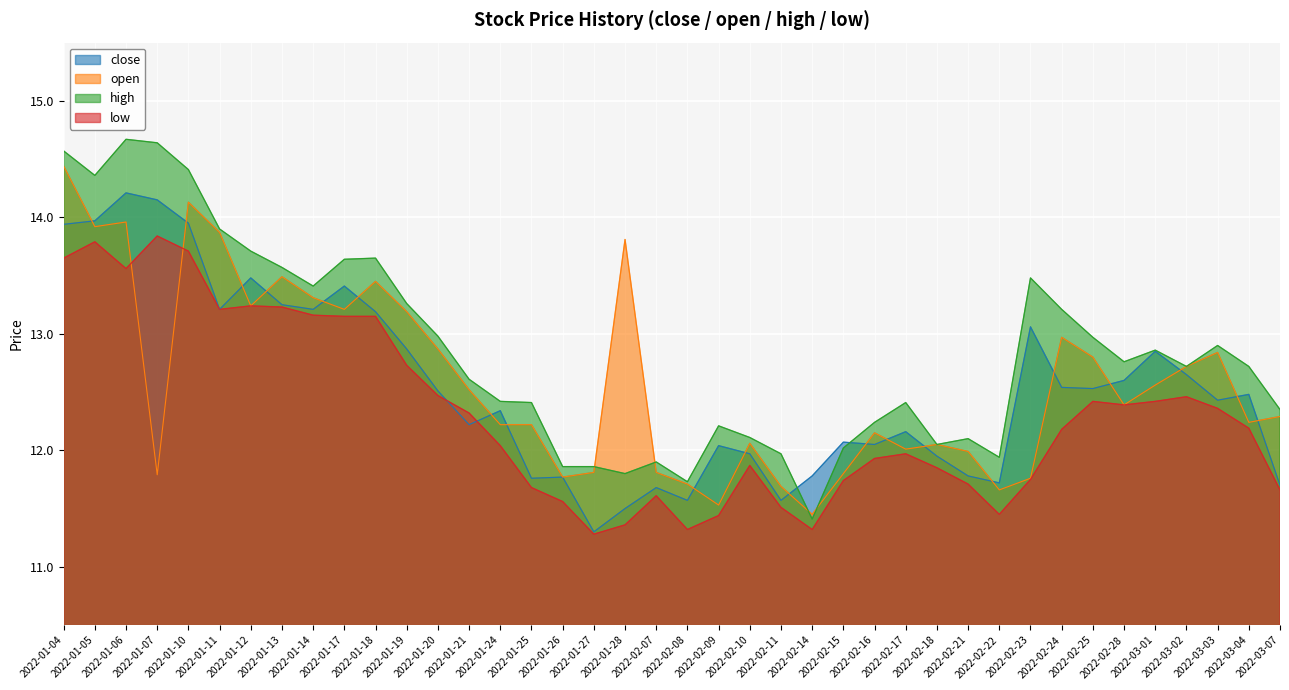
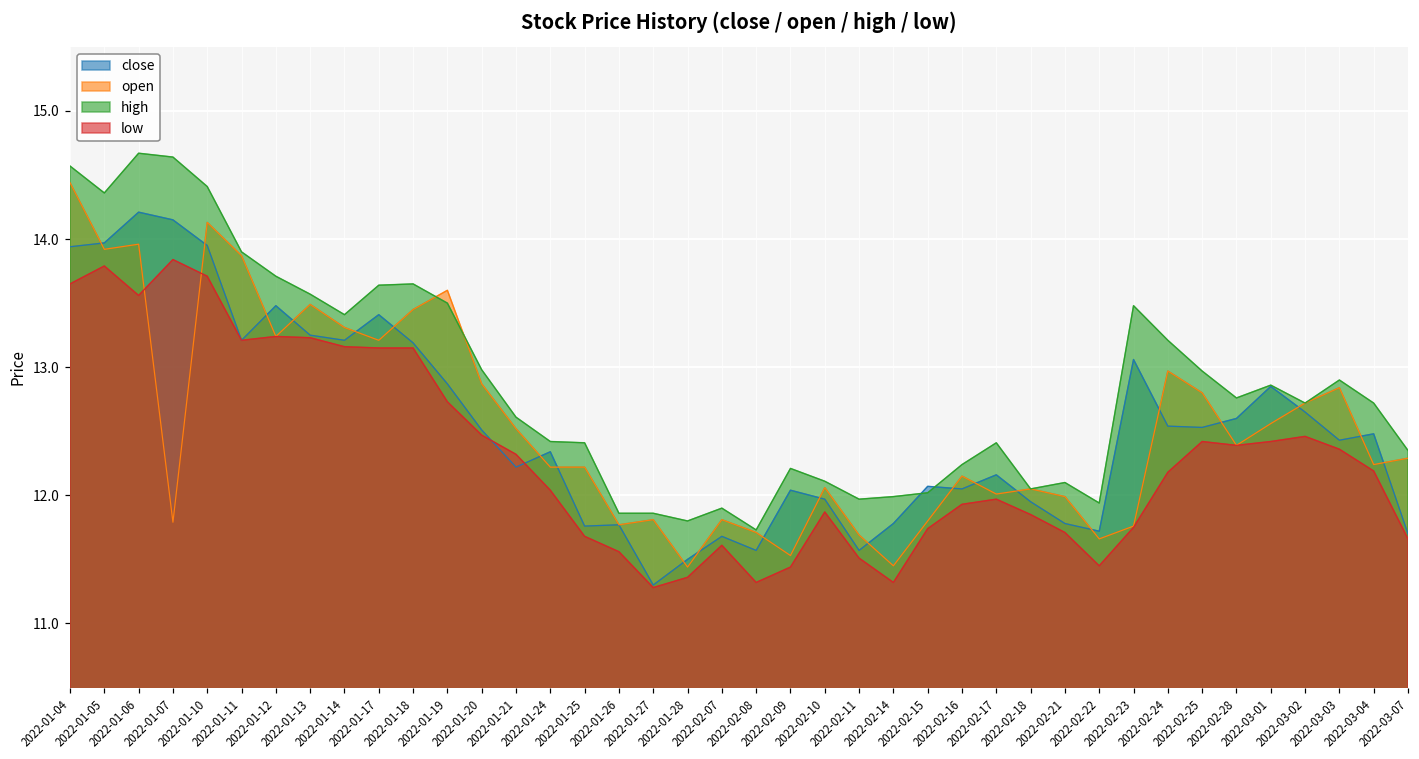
  {
    "close": {
      "2022-01-04": 13.94,
      "2022-01-05": 13.97,
      "2022-01-06": 14.21,
      "2022-01-07": 14.15,
      "2022-01-10": 13.95,
      "2022-01-12": 13.48,
      "2022-01-14": 13.21,
      "2022-01-17": 13.41,
      "2022-01-18": 13.19,
      "2022-01-19": 12.87,
      "2022-01-20": 12.51,
      "2022-01-21": 12.22,
      "2022-01-24": 12.34,
      "2022-01-25": 11.76,
      "2022-01-28": 11.50,
      "2022-02-07": 11.68,
      "2022-02-08": 11.57,
      "2022-02-09": 12.04,
      "2022-02-10": 11.97,
      "2022-02-11": 11.57,
      "2022-02-14": 11.78,
      "2022-02-15": 12.07,
      "2022-02-16": 12.05,
      "2022-02-17": 12.16,
      "2022-02-18": 11.95,
      "2022-02-21": 11.78,
      "2022-02-22": 11.72,
      "2022-02-23": 13.06,
      "2022-02-24": 12.54,
      "2022-02-25": 12.53,
      "2022-02-28": 12.60,
      "2022-03-02": 12.65,
      "2022-03-03": 12.43,
      "2022-03-04": 12.48,
      "2022-03-07": 11.70
    },
    "open": {
      "2022-01-04": 14.44,
      "2022-01-05": 13.92,
      "2022-01-06": 13.96,
      "2022-01-07": 11.79,
      "2022-01-10": 14.13,
      "2022-01-11": 13.87,
      "2022-01-13": 13.49,
      "2022-01-14": 13.31,
      "2022-01-17": 13.21,
      "2022-01-18": 13.45,
-     "2022-01-19": 13.19,
+     "2022-01-19": 13.60,
      "2022-01-20": 12.87,
      "2022-01-21": 12.52,
      "2022-01-24": 12.22,
      "2022-01-25": 12.22,
      "2022-01-27": 11.81,
-     "2022-01-28": 13.81,
+     "2022-01-28": 11.44,
      "2022-02-07": 11.81,
      "2022-02-09": 11.53,
      "2022-02-10": 12.06,
      "2022-02-11": 11.69,
      "2022-02-14": 11.45,
      "2022-02-15": 11.80,
      "2022-02-16": 12.15,
      "2022-02-17": 12.01,
      "2022-02-21": 11.99,
      "2022-02-22": 11.66,
      "2022-02-24": 12.97,
      "2022-02-25": 12.80,
      "2022-03-01": 12.56,
      "2022-03-03": 12.84,
      "2022-03-04": 12.24,
      "2022-03-07": 12.29
    },
    "high": {
      "2022-01-04": 14.57,
      "2022-01-05": 14.36,
      "2022-01-06": 14.67,
      "2022-01-07": 14.64,
      "2022-01-10": 14.41,
      "2022-01-11": 13.90,
      "2022-01-12": 13.71,
      "2022-01-13": 13.57,
      "2022-01-14": 13.41,
      "2022-01-17": 13.64,
      "2022-01-18": 13.65,
-     "2022-01-19": 13.26,
+     "2022-01-19": 13.50,
      "2022-01-20": 12.98,
      "2022-01-21": 12.61,
      "2022-01-24": 12.42,
      "2022-01-25": 12.41,
      "2022-01-26": 11.86,
      "2022-01-27": 11.86,
      "2022-01-28": 11.80,
      "2022-02-07": 11.90,
      "2022-02-09": 12.21,
      "2022-02-10": 12.11,
      "2022-02-11": 11.97,
-     "2022-02-14": 11.41,
+     "2022-02-14": 11.99,
      "2022-02-15": 12.02,
      "2022-02-16": 12.24,
      "2022-02-17": 12.41,
      "2022-02-21": 12.10,
      "2022-02-22": 11.94,
      "2022-02-23": 13.48,
      "2022-02-24": 13.21,
      "2022-02-25": 12.97,
      "2022-02-28": 12.76,
      "2022-03-03": 12.90,
      "2022-03-04": 12.72,
      "2022-03-07": 12.35
    },
    "low": {
      "2022-01-04": 13.65,
      "2022-01-05": 13.79,
      "2022-01-06": 13.56,
      "2022-01-07": 13.84,
      "2022-01-10": 13.71,
      "2022-01-14": 13.16,
      "2022-01-17": 13.15,
      "2022-01-18": 13.15,
      "2022-01-19": 12.73,
      "2022-01-20": 12.47,
      "2022-01-21": 12.32,
      "2022-01-24": 12.04,
      "2022-01-25": 11.68,
      "2022-01-26": 11.56,
      "2022-01-28": 11.36,
      "2022-02-07": 11.61,
      "2022-02-08": 11.32,
      "2022-02-09": 11.44,
      "2022-02-10": 11.87,
      "2022-02-11": 11.51,
      "2022-02-14": 11.32,
      "2022-02-15": 11.74,
      "2022-02-16": 11.93,
      "2022-02-17": 11.97,
      "2022-02-18": 11.85,
      "2022-02-21": 11.71,
      "2022-02-22": 11.45,
      "2022-02-24": 12.18,
      "2022-02-25": 12.42,
      "2022-03-01": 12.42,
      "2022-03-02": 12.46,
      "2022-03-03": 12.36,
      "2022-03-04": 12.19,
      "2022-03-07": 11.66
    }
  }
